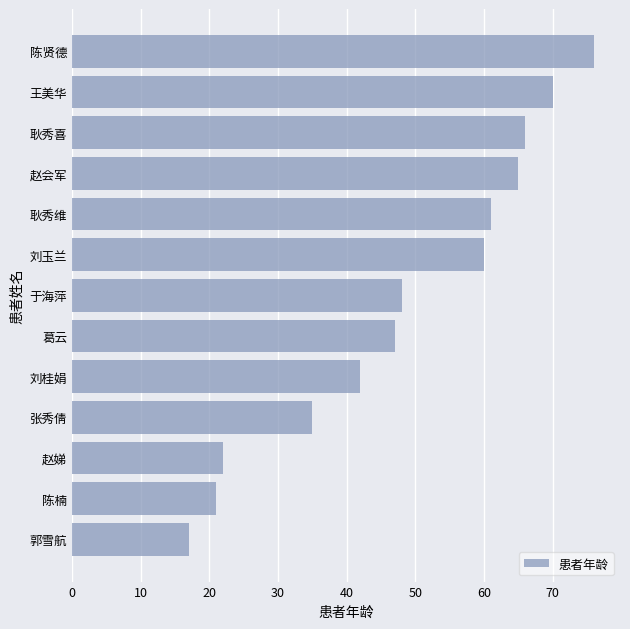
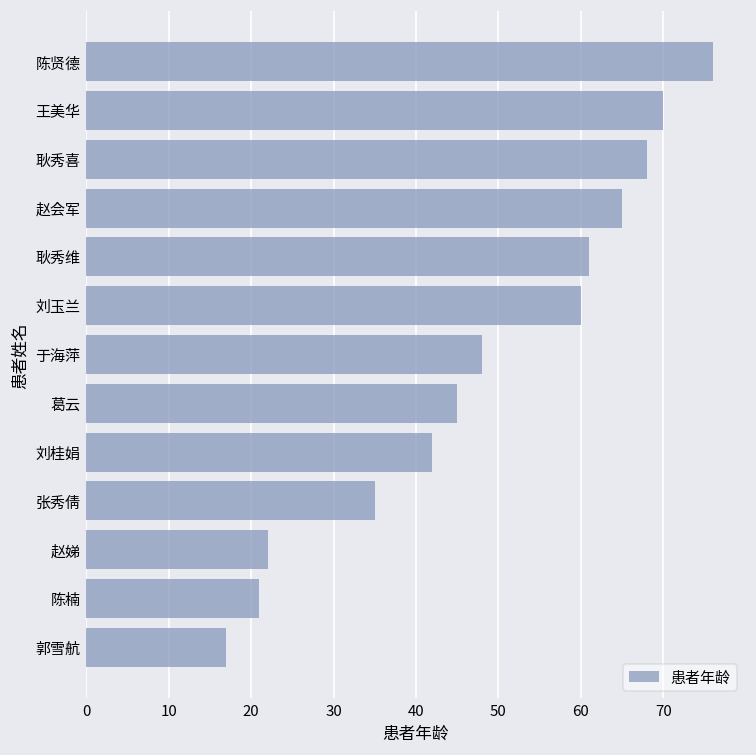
  {
    "陈贤德": 76,
    "王美华": 70,
-   "耿秀喜": 66,
+   "耿秀喜": 68,
    "赵会军": 65,
    "耿秀维": 61,
    "刘玉兰": 60,
    "于海萍": 48,
-   "葛云": 47,
+   "葛云": 45,
    "刘桂娟": 42,
    "张秀倩": 35,
    "赵娣": 22,
    "陈楠": 21,
    "郭雪航": 17
  }
